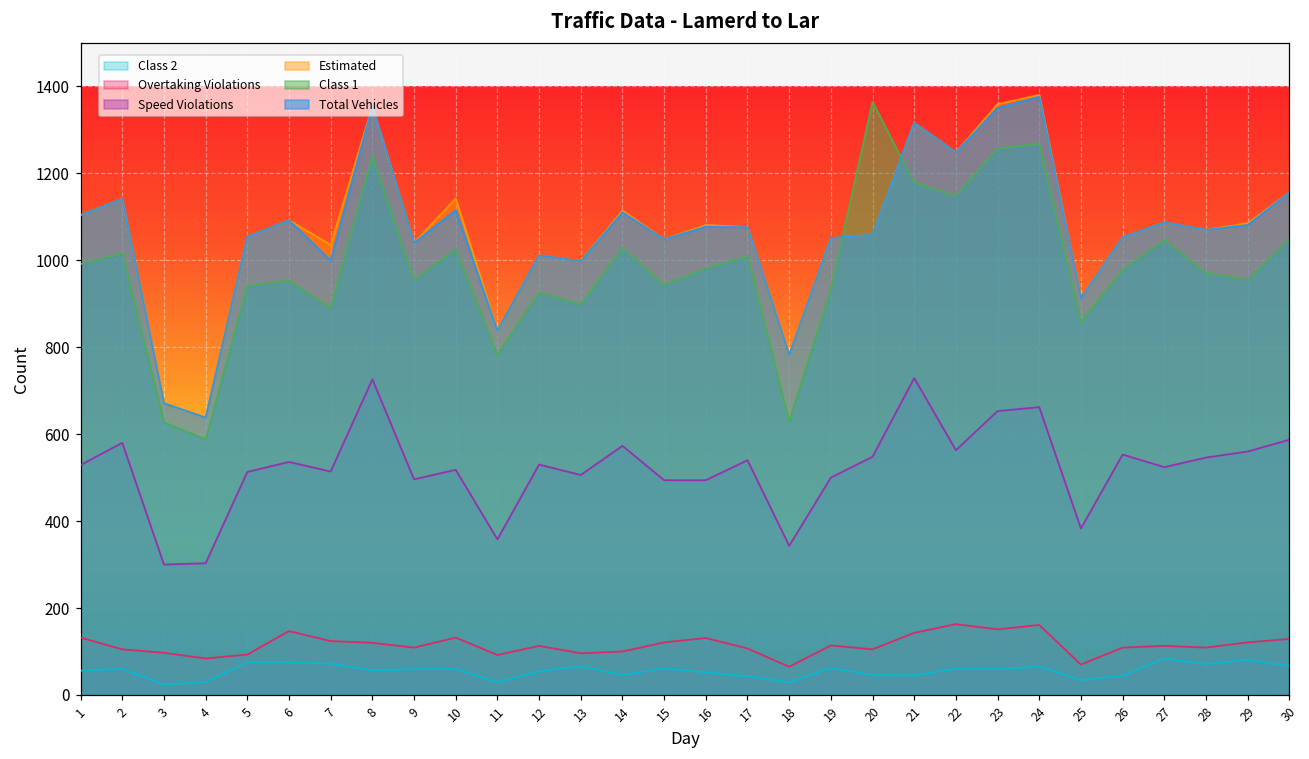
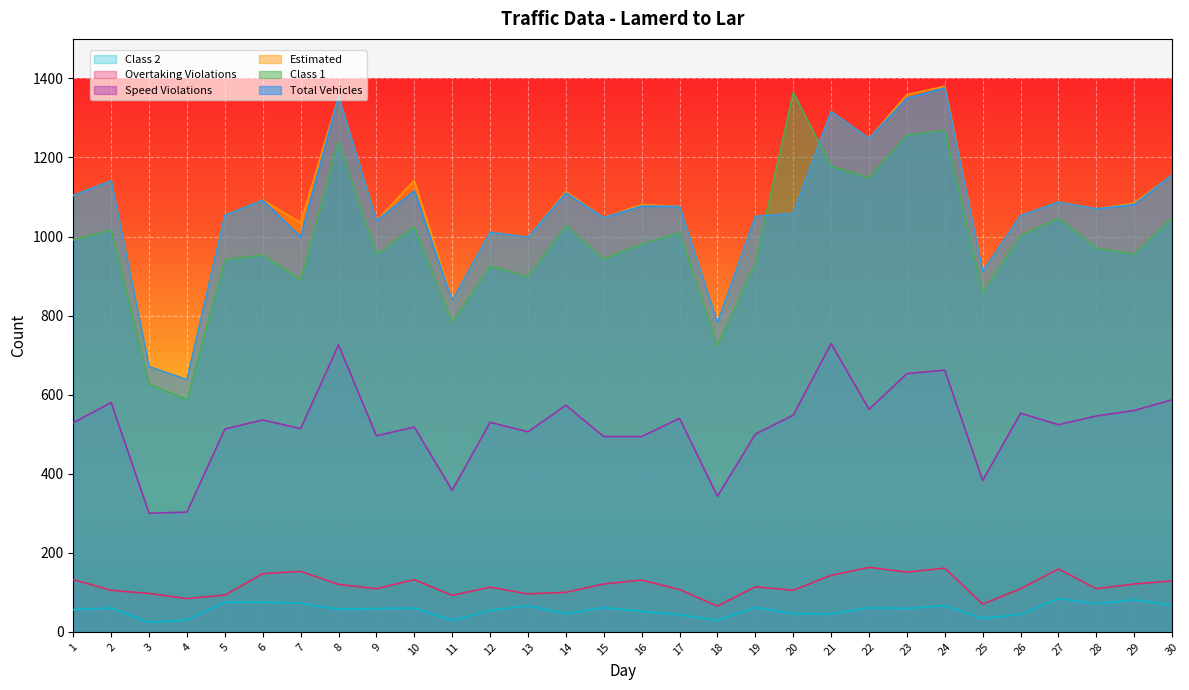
  {
    "Overtaking Violations": {
      "1": 130,
      "2": 110,
      "3": 100,
      "4": 80,
      "5": 90,
      "6": 150,
-     "7": 120,
+     "7": 150,
      "8": 120,
      "9": 110,
      "10": 130,
      "11": 90,
      "12": 110,
      "13": 100,
      "14": 100,
      "15": 120,
      "16": 130,
      "17": 110,
      "18": 70,
      "19": 110,
      "20": 110,
      "21": 140,
      "22": 160,
      "23": 150,
      "24": 160,
      "25": 70,
      "26": 110,
-     "27": 110,
+     "27": 160,
      "28": 110,
      "29": 120,
      "30": 130
    },
    "Speed Violations": {
      "1": 530,
      "2": 580,
      "3": 300,
      "4": 300,
      "5": 510,
      "6": 540,
      "7": 510,
      "8": 730,
      "9": 500,
      "10": 520,
      "11": 360,
      "12": 530,
      "13": 510,
      "14": 570,
      "15": 490,
      "16": 490,
      "17": 540,
      "18": 340,
      "19": 500,
      "20": 550,
      "21": 730,
      "22": 560,
      "23": 650,
      "24": 660,
      "25": 380,
      "26": 550,
      "27": 520,
      "28": 550,
      "29": 560,
      "30": 590
    },
    "Estimated": {
      "7": 1040,
      "10": 1140,
      "23": 1360
    },
    "Class 1": {
      "1": 990,
      "2": 1020,
      "3": 630,
      "4": 590,
      "5": 940,
      "6": 950,
      "7": 890,
      "8": 1240,
      "9": 950,
      "10": 1030,
      "11": 780,
      "12": 930,
      "13": 900,
      "14": 1030,
      "15": 940,
      "16": 980,
      "17": 1010,
-     "18": 630,
+     "18": 720,
      "19": 930,
      "20": 1360,
      "21": 1180,
      "22": 1150,
      "23": 1260,
      "24": 1270,
      "25": 860,
-     "26": 980,
+     "26": 1000,
      "27": 1050,
      "28": 970,
      "29": 960,
      "30": 1050
    }
  }
